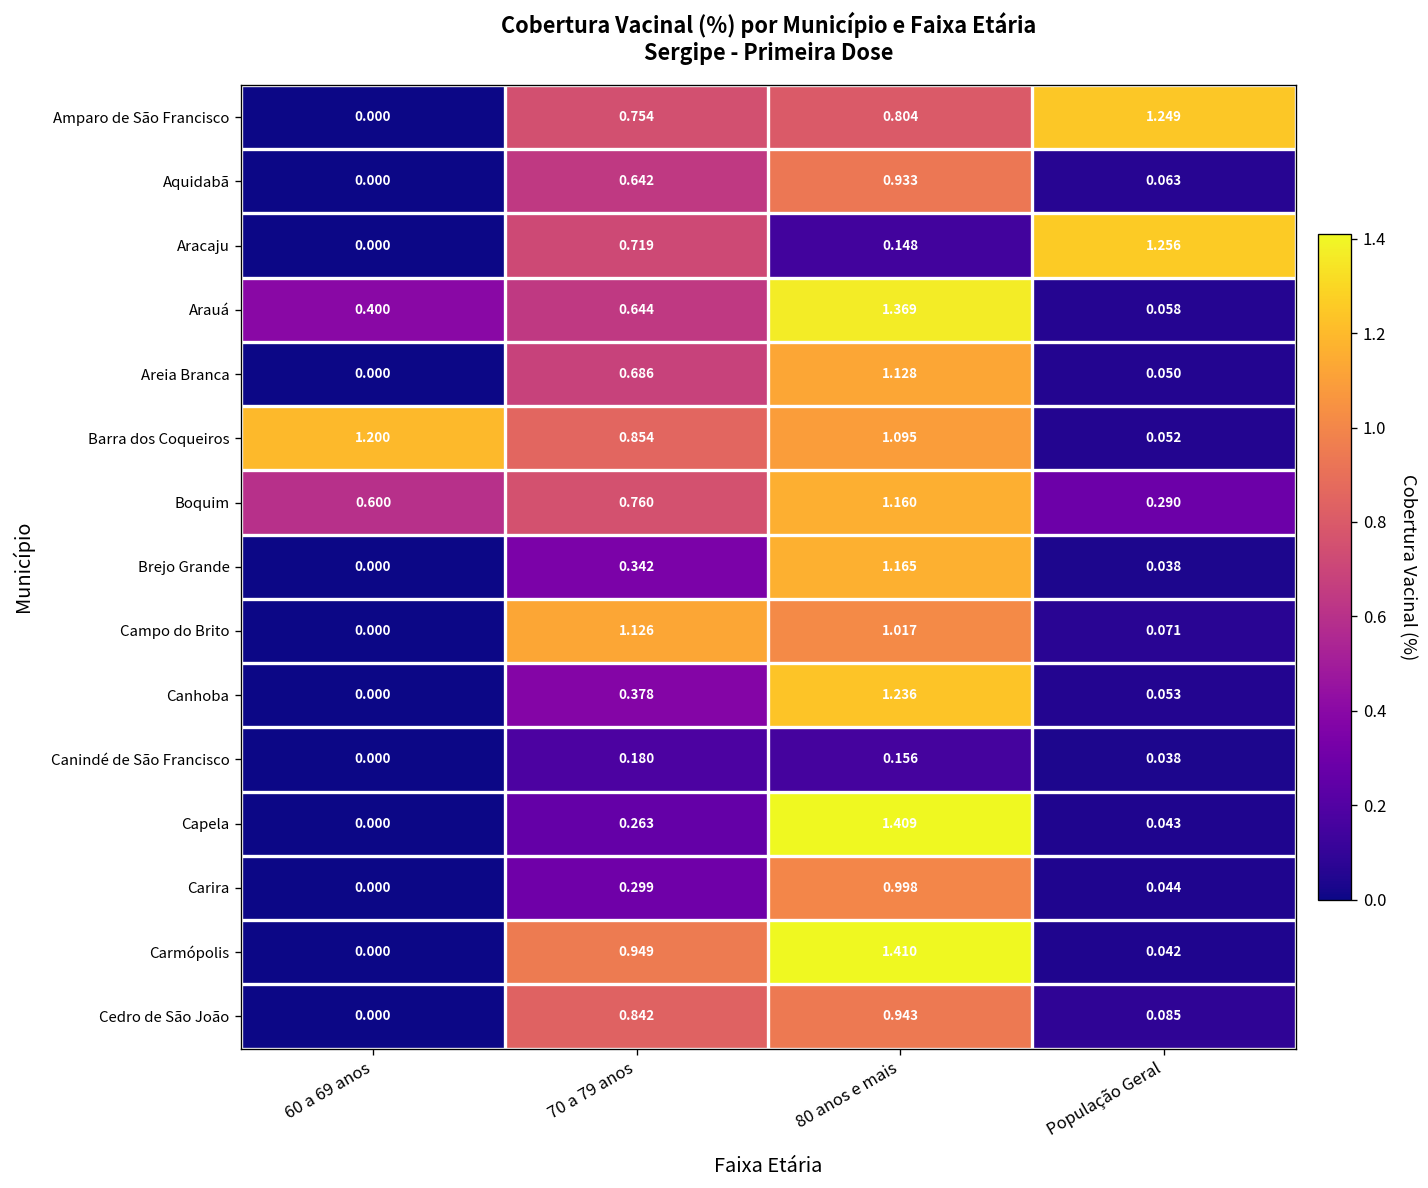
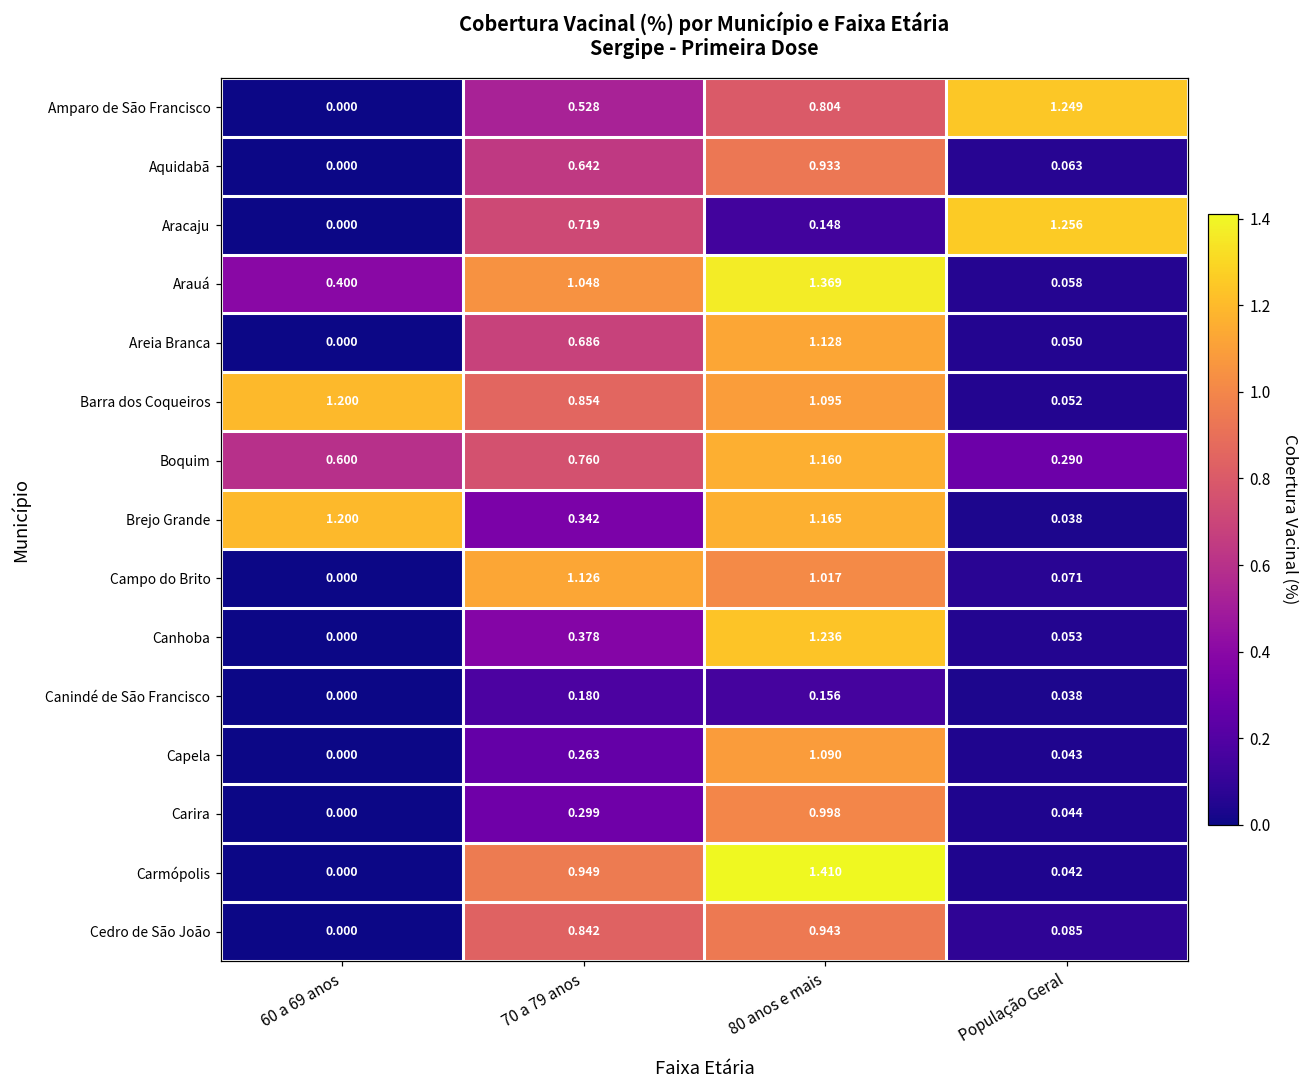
  {
    "Amparo de São Francisco": {
      "60 a 69 anos": 0.000,
-     "70 a 79 anos": 0.754,
+     "70 a 79 anos": 0.528,
      "80 anos e mais": 0.804,
      "População Geral": 1.249
    },
    "Aquidabã": {
      "60 a 69 anos": 0.000,
      "70 a 79 anos": 0.642,
      "80 anos e mais": 0.933,
      "População Geral": 0.063
    },
    "Aracaju": {
      "60 a 69 anos": 0.000,
      "70 a 79 anos": 0.719,
      "80 anos e mais": 0.148,
      "População Geral": 1.256
    },
    "Arauá": {
      "60 a 69 anos": 0.400,
-     "70 a 79 anos": 0.644,
+     "70 a 79 anos": 1.048,
      "80 anos e mais": 1.369,
      "População Geral": 0.058
    },
    "Areia Branca": {
      "60 a 69 anos": 0.000,
      "70 a 79 anos": 0.686,
      "80 anos e mais": 1.128,
      "População Geral": 0.050
    },
    "Barra dos Coqueiros": {
      "60 a 69 anos": 1.200,
      "70 a 79 anos": 0.854,
      "80 anos e mais": 1.095,
      "População Geral": 0.052
    },
    "Boquim": {
      "60 a 69 anos": 0.600,
      "70 a 79 anos": 0.760,
      "80 anos e mais": 1.160,
      "População Geral": 0.290
    },
    "Brejo Grande": {
-     "60 a 69 anos": 0.000,
+     "60 a 69 anos": 1.200,
      "70 a 79 anos": 0.342,
      "80 anos e mais": 1.165,
      "População Geral": 0.038
    },
    "Campo do Brito": {
      "60 a 69 anos": 0.000,
      "70 a 79 anos": 1.126,
      "80 anos e mais": 1.017,
      "População Geral": 0.071
    },
    "Canhoba": {
      "60 a 69 anos": 0.000,
      "70 a 79 anos": 0.378,
      "80 anos e mais": 1.236,
      "População Geral": 0.053
    },
    "Canindé de São Francisco": {
      "60 a 69 anos": 0.000,
      "70 a 79 anos": 0.180,
      "80 anos e mais": 0.156,
      "População Geral": 0.038
    },
    "Capela": {
      "60 a 69 anos": 0.000,
      "70 a 79 anos": 0.263,
-     "80 anos e mais": 1.409,
+     "80 anos e mais": 1.090,
      "População Geral": 0.043
    },
    "Carira": {
      "60 a 69 anos": 0.000,
      "70 a 79 anos": 0.299,
      "80 anos e mais": 0.998,
      "População Geral": 0.044
    },
    "Carmópolis": {
      "60 a 69 anos": 0.000,
      "70 a 79 anos": 0.949,
      "80 anos e mais": 1.410,
      "População Geral": 0.042
    },
    "Cedro de São João": {
      "60 a 69 anos": 0.000,
      "70 a 79 anos": 0.842,
      "80 anos e mais": 0.943,
      "População Geral": 0.085
    }
  }
